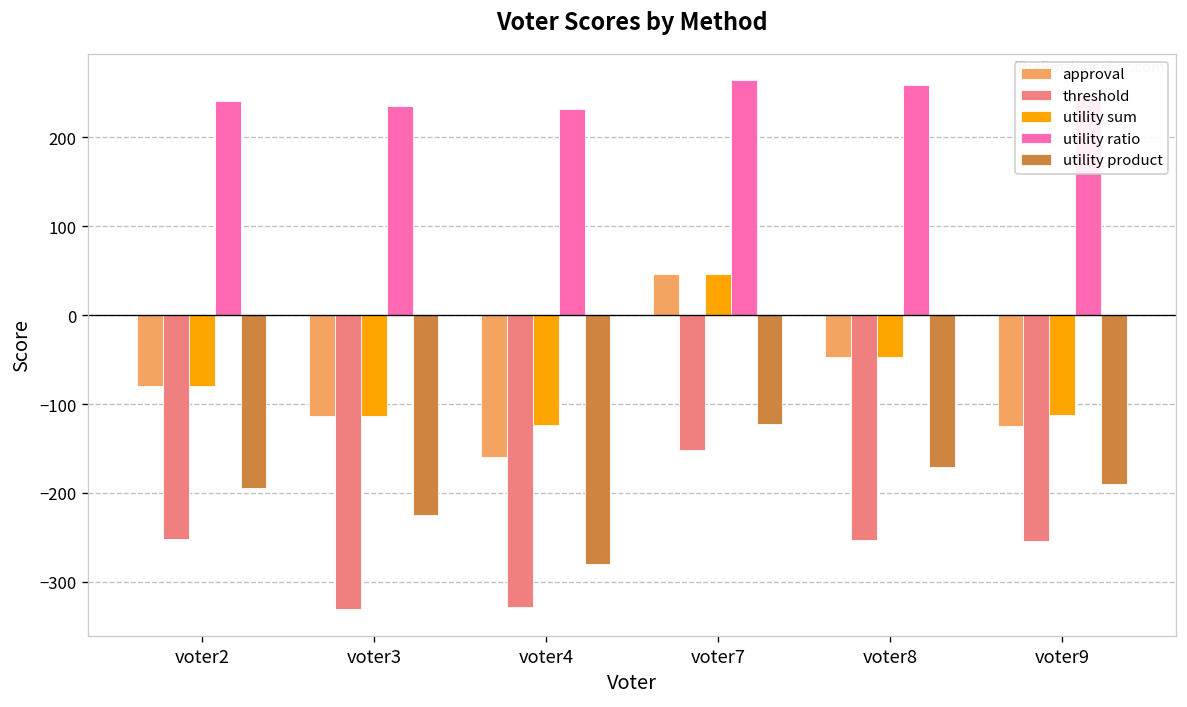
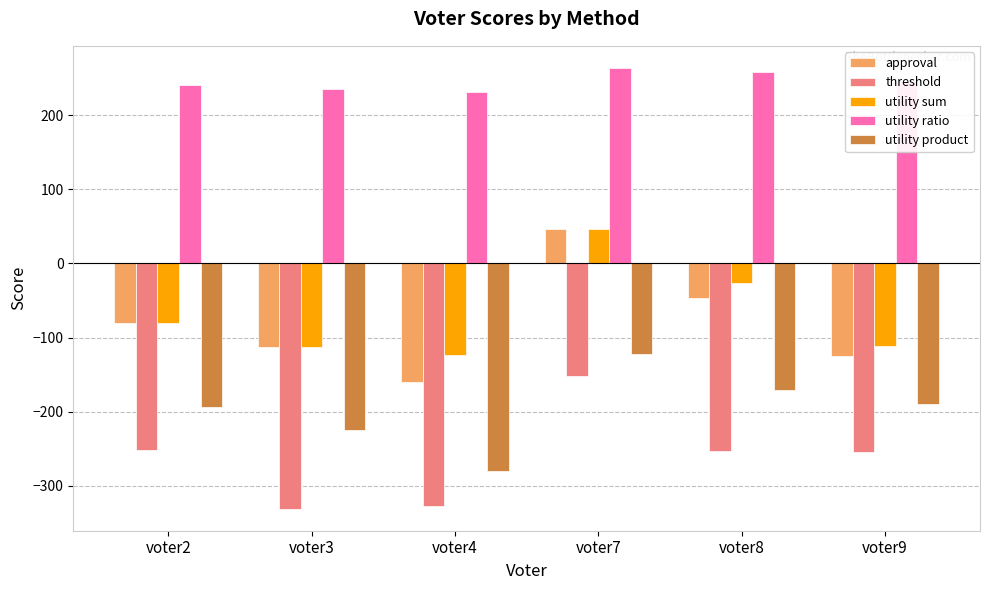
  {
    "utility sum": {
      "voter2": -80,
      "voter3": -110,
      "voter4": -120,
      "voter7": 50,
-     "voter8": -50,
+     "voter8": -30,
      "voter9": -110
    }
  }
